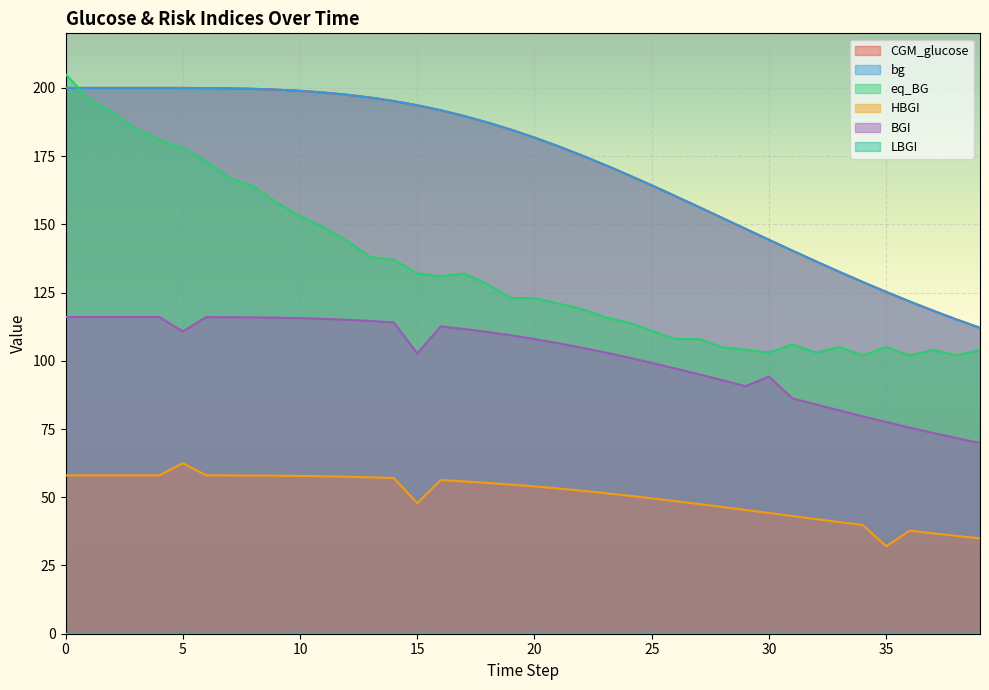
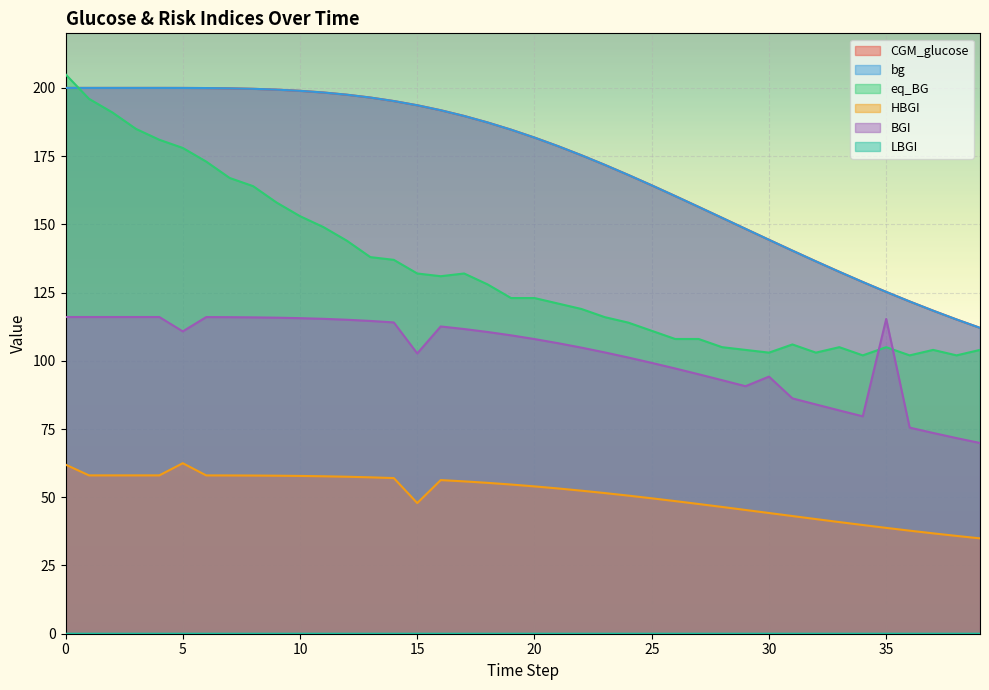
  {
    "HBGI": {
-     "0": 58,
+     "0": 62,
      "5": 62,
      "10": 58,
      "15": 48,
      "20": 54,
      "25": 50,
      "30": 44,
-     "35": 32
+     "35": 39
    },
    "BGI": {
      "0": 116,
      "5": 111,
      "10": 116,
      "15": 103,
      "20": 108,
      "25": 99,
      "30": 94,
-     "35": 78
+     "35": 115
    }
  }
